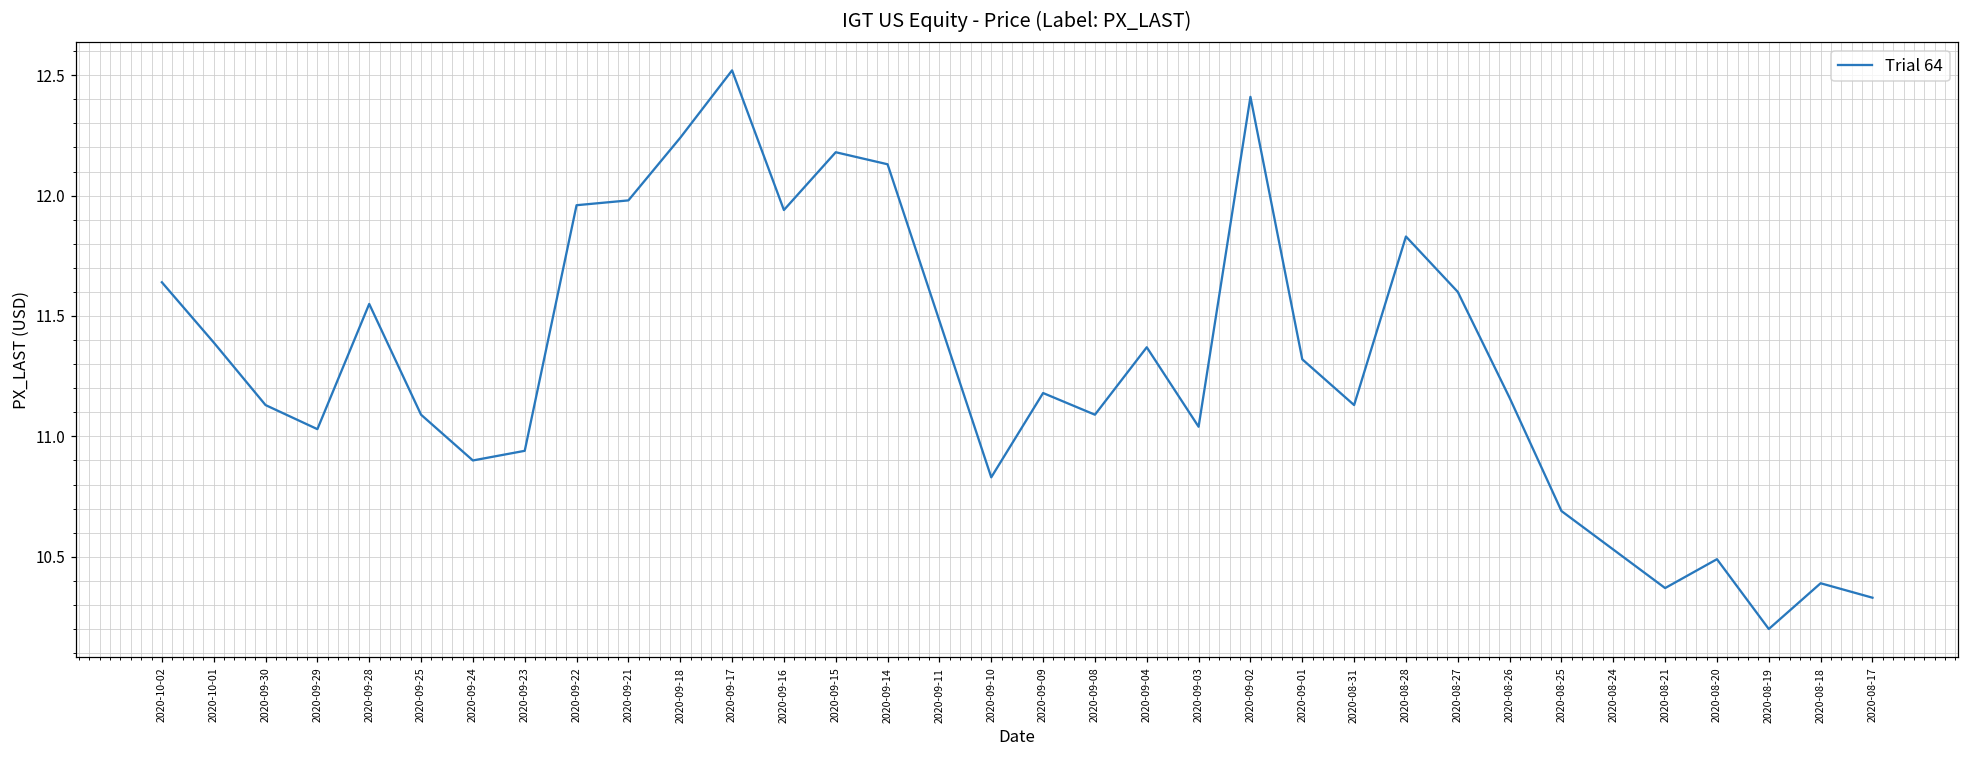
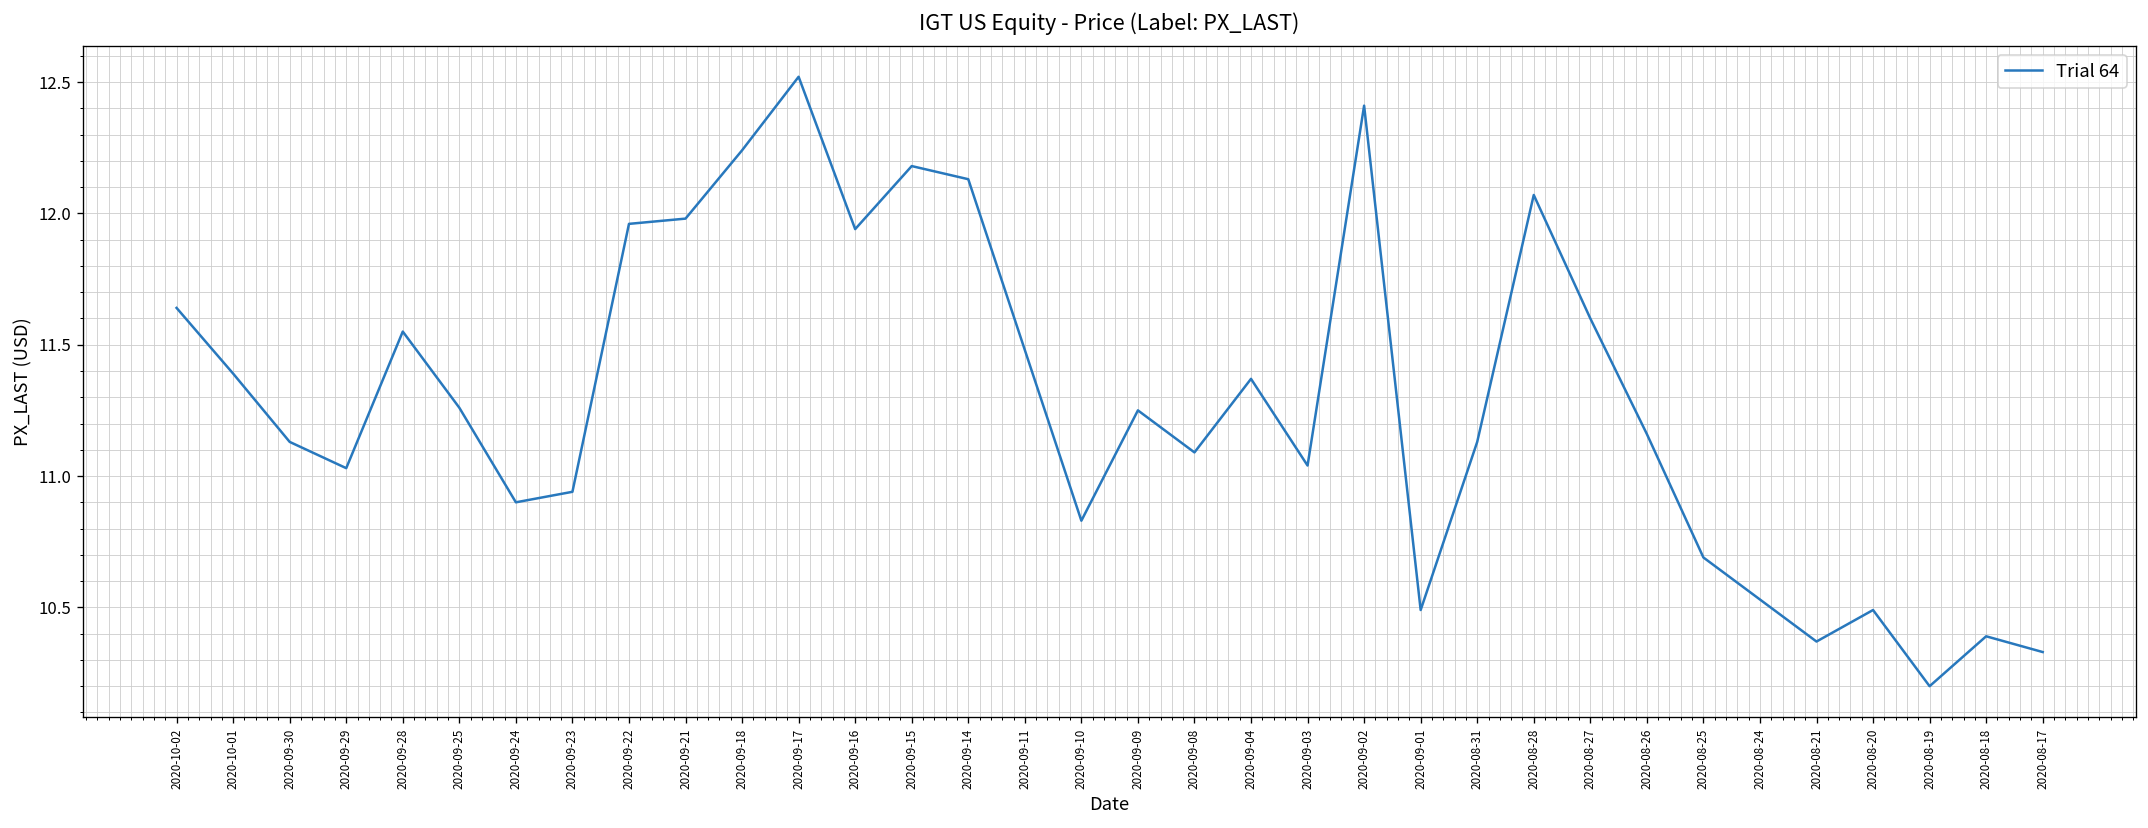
  {
    "2020-10-02": 11.64,
    "2020-10-01": 11.39,
    "2020-09-30": 11.13,
    "2020-09-29": 11.03,
    "2020-09-28": 11.55,
-   "2020-09-25": 11.09,
+   "2020-09-25": 11.26,
    "2020-09-24": 10.90,
    "2020-09-23": 10.94,
    "2020-09-22": 11.96,
    "2020-09-21": 11.98,
    "2020-09-18": 12.24,
    "2020-09-17": 12.52,
    "2020-09-16": 11.94,
    "2020-09-15": 12.18,
    "2020-09-14": 12.13,
    "2020-09-11": 11.48,
    "2020-09-10": 10.83,
-   "2020-09-09": 11.18,
+   "2020-09-09": 11.25,
    "2020-09-08": 11.09,
    "2020-09-04": 11.37,
    "2020-09-03": 11.04,
    "2020-09-02": 12.41,
-   "2020-09-01": 11.32,
+   "2020-09-01": 10.49,
    "2020-08-31": 11.13,
-   "2020-08-28": 11.83,
+   "2020-08-28": 12.07,
    "2020-08-27": 11.60,
    "2020-08-26": 11.16,
    "2020-08-25": 10.69,
    "2020-08-24": 10.53,
    "2020-08-21": 10.37,
    "2020-08-20": 10.49,
    "2020-08-19": 10.20,
    "2020-08-18": 10.39,
    "2020-08-17": 10.33
  }
